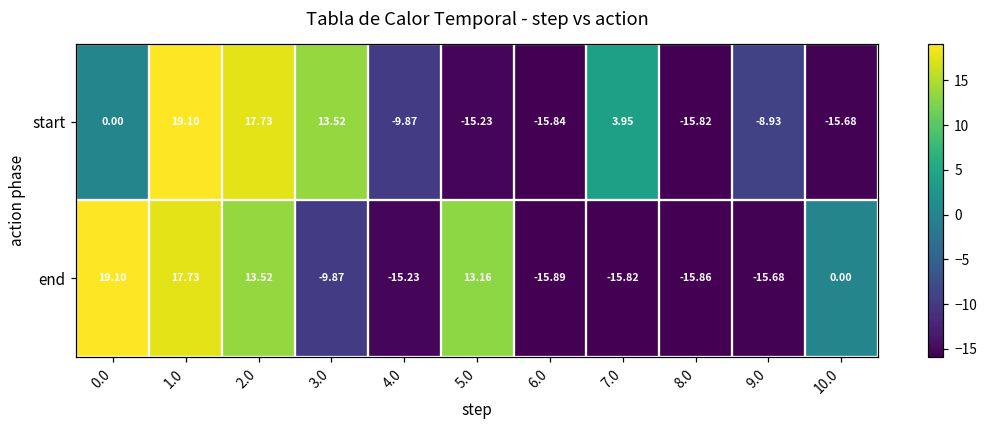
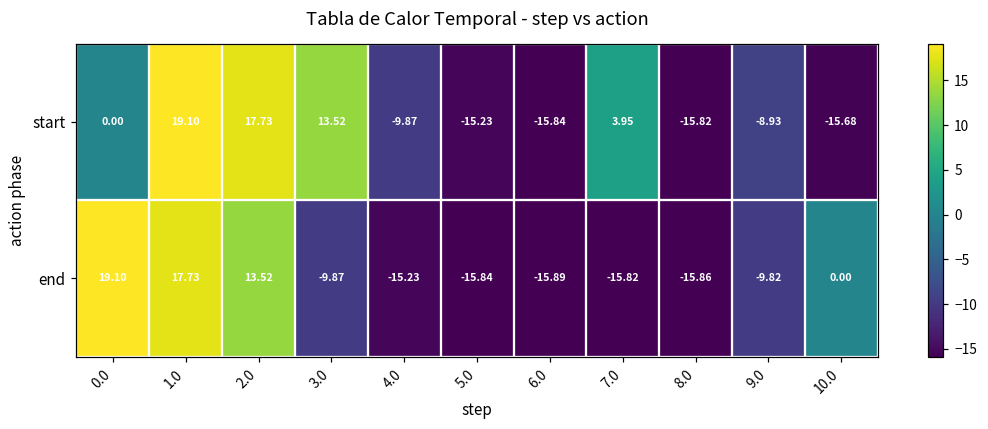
  {
    "start": {
      "0.0": 0.00,
      "1.0": 19.10,
      "2.0": 17.73,
      "3.0": 13.52,
      "4.0": -9.87,
      "5.0": -15.23,
      "6.0": -15.84,
      "7.0": 3.95,
      "8.0": -15.82,
      "9.0": -8.93,
      "10.0": -15.68
    },
    "end": {
      "0.0": 19.10,
      "1.0": 17.73,
      "2.0": 13.52,
      "3.0": -9.87,
      "4.0": -15.23,
-     "5.0": 13.16,
+     "5.0": -15.84,
      "6.0": -15.89,
      "7.0": -15.82,
      "8.0": -15.86,
-     "9.0": -15.68,
+     "9.0": -9.82,
      "10.0": 0.00
    }
  }
